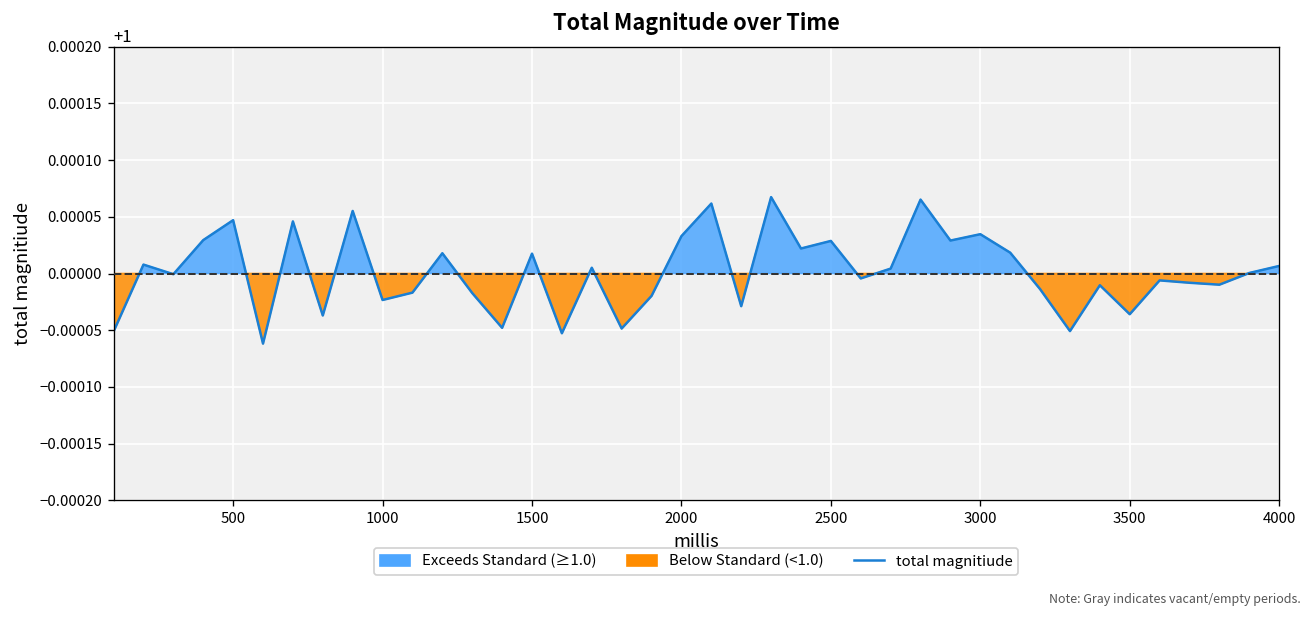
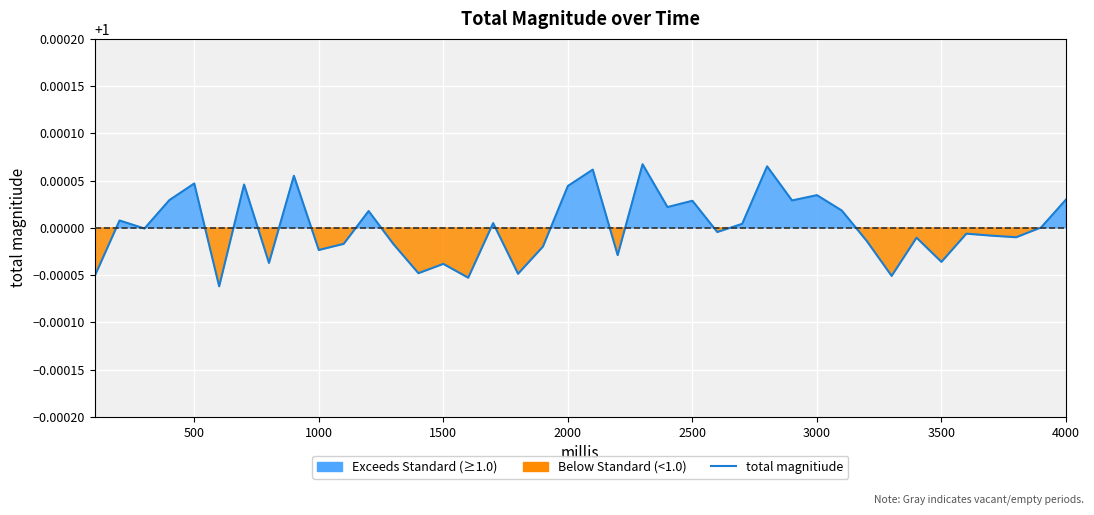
  {
    "500": 1.00005,
    "1000": 0.99998,
-   "1500": 1.00002,
-   "2000": 1.00003,
+   "1500": 0.99996,
+   "2000": 1.00004,
    "2500": 1.00003,
    "3000": 1.00003,
    "3500": 0.99996,
-   "4000": 1.00001
+   "4000": 1.00003
  }
